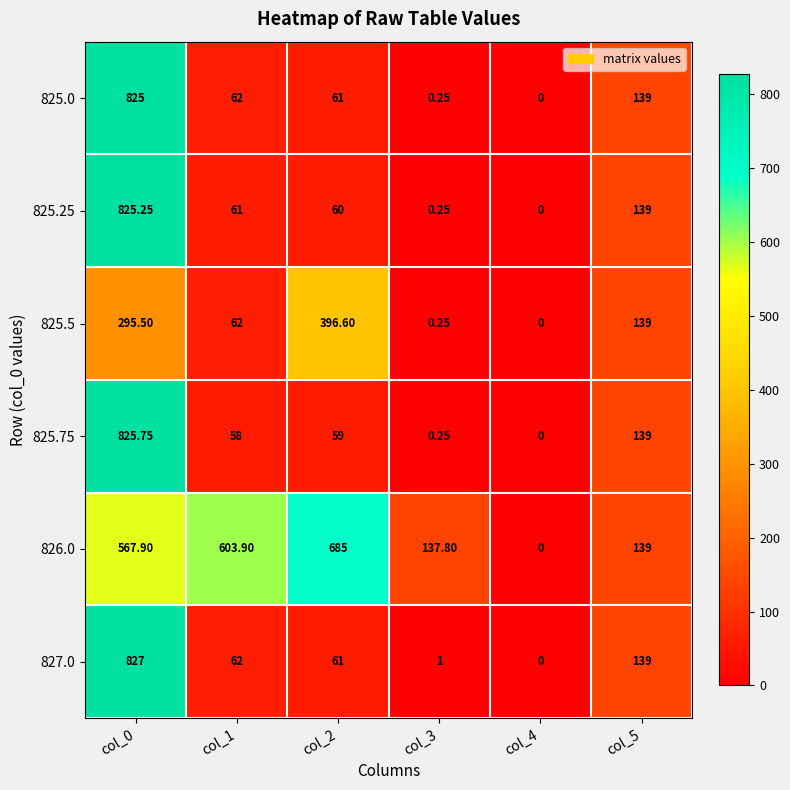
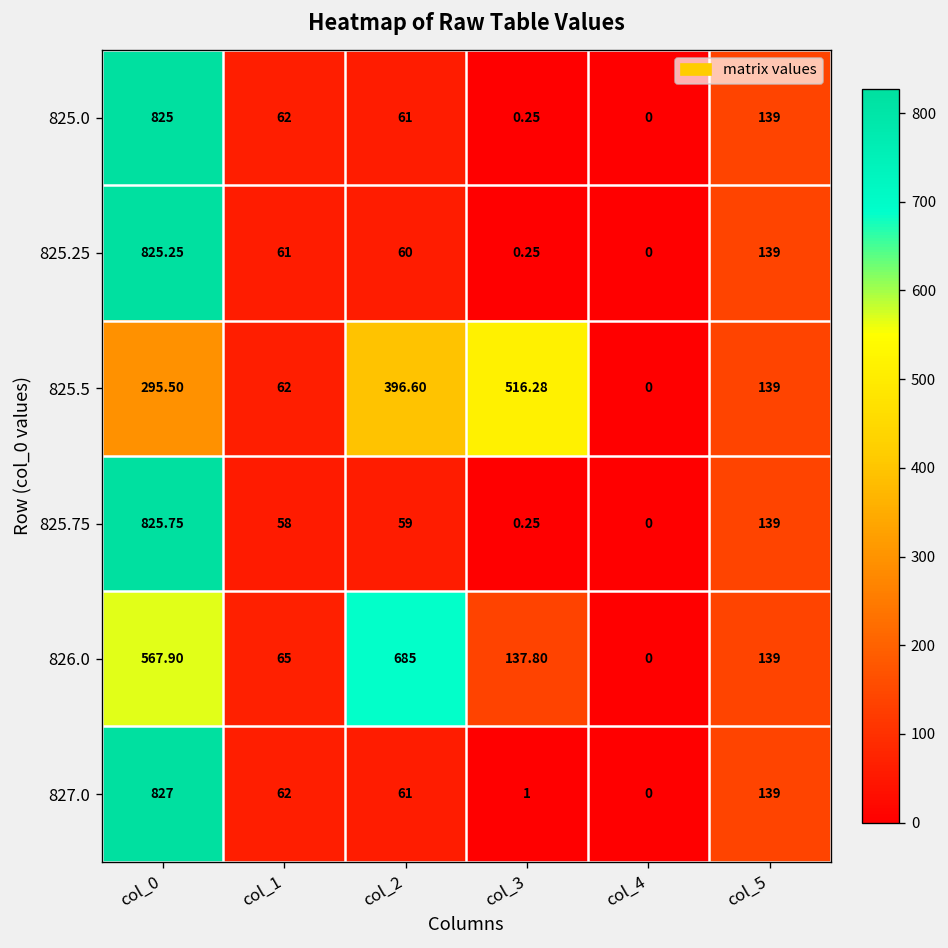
  {
    "825.0": {
      "col_0": 825,
      "col_1": 62,
      "col_2": 61,
      "col_3": 0.25,
      "col_4": 0,
      "col_5": 139
    },
    "825.25": {
      "col_0": 825.25,
      "col_1": 61,
      "col_2": 60,
      "col_3": 0.25,
      "col_4": 0,
      "col_5": 139
    },
    "825.5": {
      "col_0": 295.50,
      "col_1": 62,
      "col_2": 396.60,
-     "col_3": 0.25,
+     "col_3": 516.28,
      "col_4": 0,
      "col_5": 139
    },
    "825.75": {
      "col_0": 825.75,
      "col_1": 58,
      "col_2": 59,
      "col_3": 0.25,
      "col_4": 0,
      "col_5": 139
    },
    "826.0": {
      "col_0": 567.90,
-     "col_1": 603.90,
+     "col_1": 65,
      "col_2": 685,
      "col_3": 137.80,
      "col_4": 0,
      "col_5": 139
    },
    "827.0": {
      "col_0": 827,
      "col_1": 62,
      "col_2": 61,
      "col_3": 1,
      "col_4": 0,
      "col_5": 139
    }
  }
